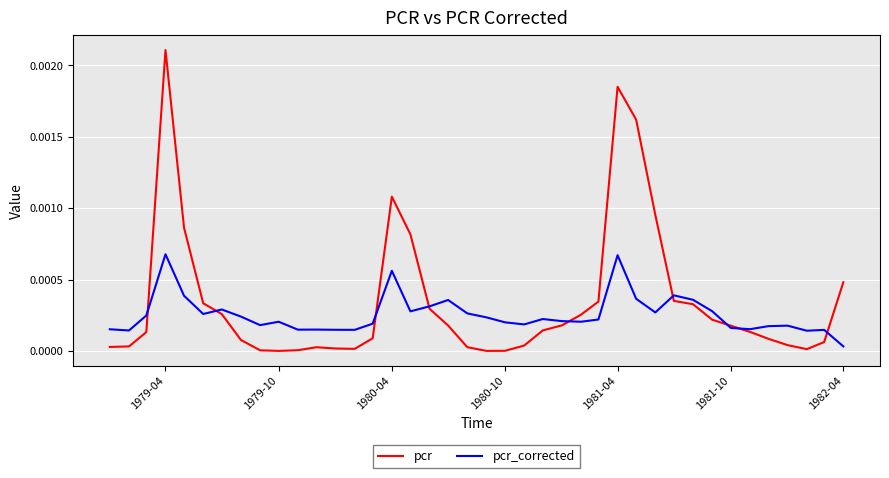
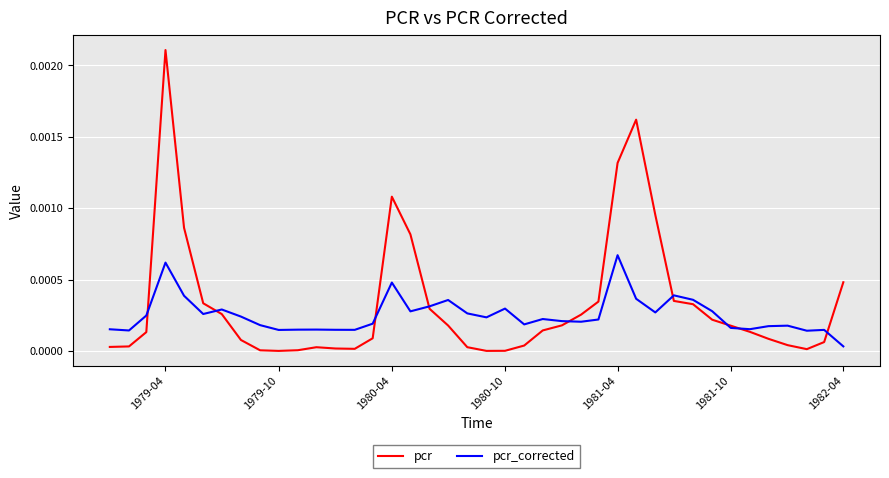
  {
    "pcr": {
      "1979-04": 0.00211,
      "1979-10": 0.00000,
      "1980-04": 0.00108,
      "1980-10": 0.00000,
-     "1981-04": 0.00185,
+     "1981-04": 0.00132,
      "1982-04": 0.00048
    },
    "pcr_corrected": {
-     "1979-04": 0.00068,
-     "1979-10": 0.00020,
-     "1980-04": 0.00056,
-     "1980-10": 0.00020,
+     "1979-04": 0.00062,
+     "1979-10": 0.00015,
+     "1980-04": 0.00048,
+     "1980-10": 0.00030,
      "1981-04": 0.00067,
      "1982-04": 0.00003
    }
  }
